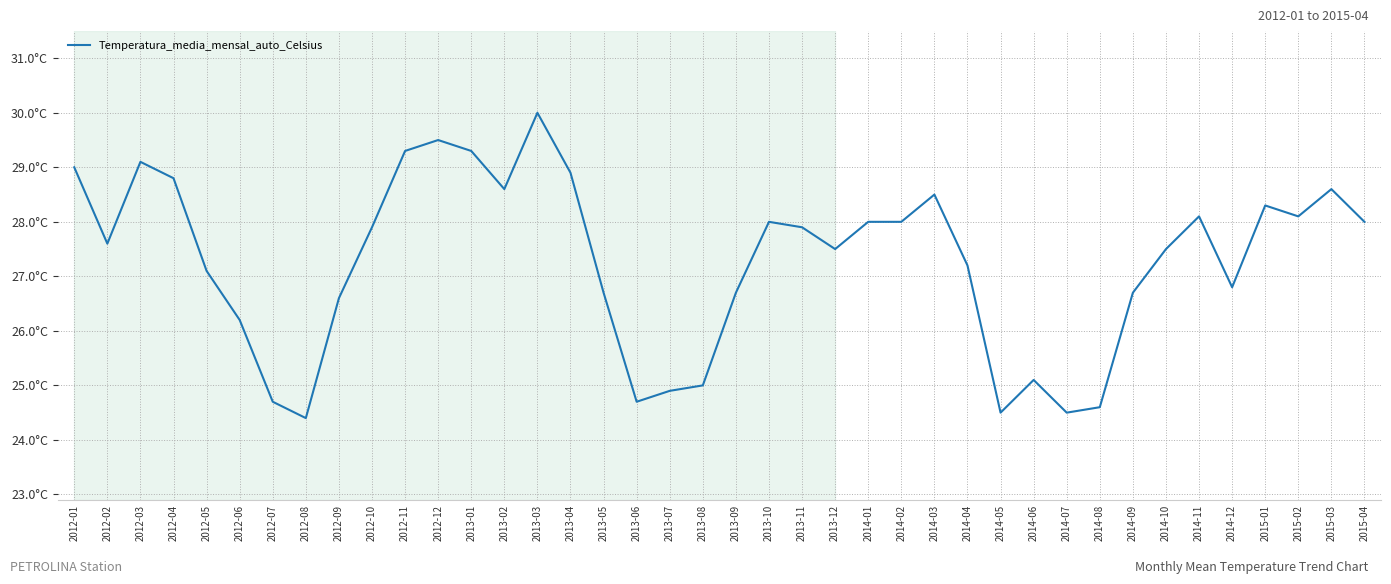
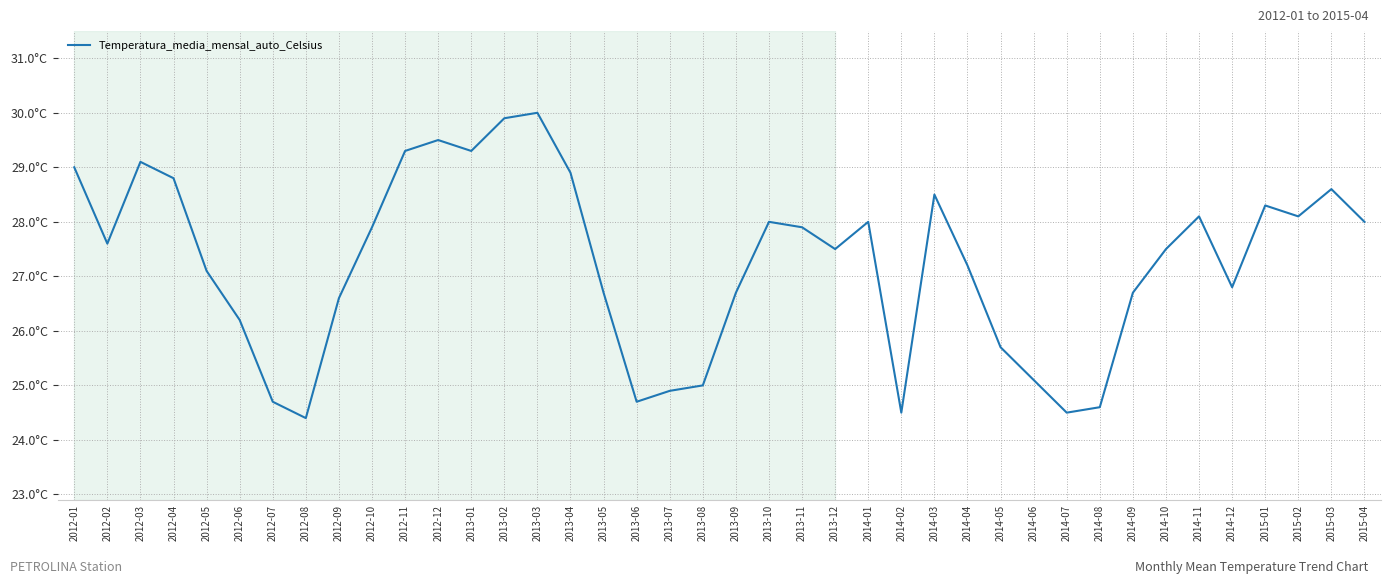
  {
    "2012-01": "29.0°C",
    "2012-02": "27.6°C",
    "2012-03": "29.1°C",
    "2012-04": "28.8°C",
    "2012-05": "27.1°C",
    "2012-06": "26.2°C",
    "2012-07": "24.7°C",
    "2012-08": "24.4°C",
    "2012-09": "26.6°C",
    "2012-10": "27.9°C",
    "2012-11": "29.3°C",
    "2012-12": "29.5°C",
    "2013-01": "29.3°C",
-   "2013-02": "28.6°C",
+   "2013-02": "29.9°C",
    "2013-03": "30.0°C",
    "2013-04": "28.9°C",
    "2013-05": "26.7°C",
    "2013-06": "24.7°C",
    "2013-07": "24.9°C",
    "2013-08": "25.0°C",
    "2013-09": "26.7°C",
    "2013-10": "28.0°C",
    "2013-11": "27.9°C",
    "2013-12": "27.5°C",
    "2014-01": "28.0°C",
-   "2014-02": "28.0°C",
+   "2014-02": "24.5°C",
    "2014-03": "28.5°C",
    "2014-04": "27.2°C",
-   "2014-05": "24.5°C",
+   "2014-05": "25.7°C",
    "2014-06": "25.1°C",
    "2014-07": "24.5°C",
    "2014-08": "24.6°C",
    "2014-09": "26.7°C",
    "2014-10": "27.5°C",
    "2014-11": "28.1°C",
    "2014-12": "26.8°C",
    "2015-01": "28.3°C",
    "2015-02": "28.1°C",
    "2015-03": "28.6°C",
    "2015-04": "28.0°C"
  }
